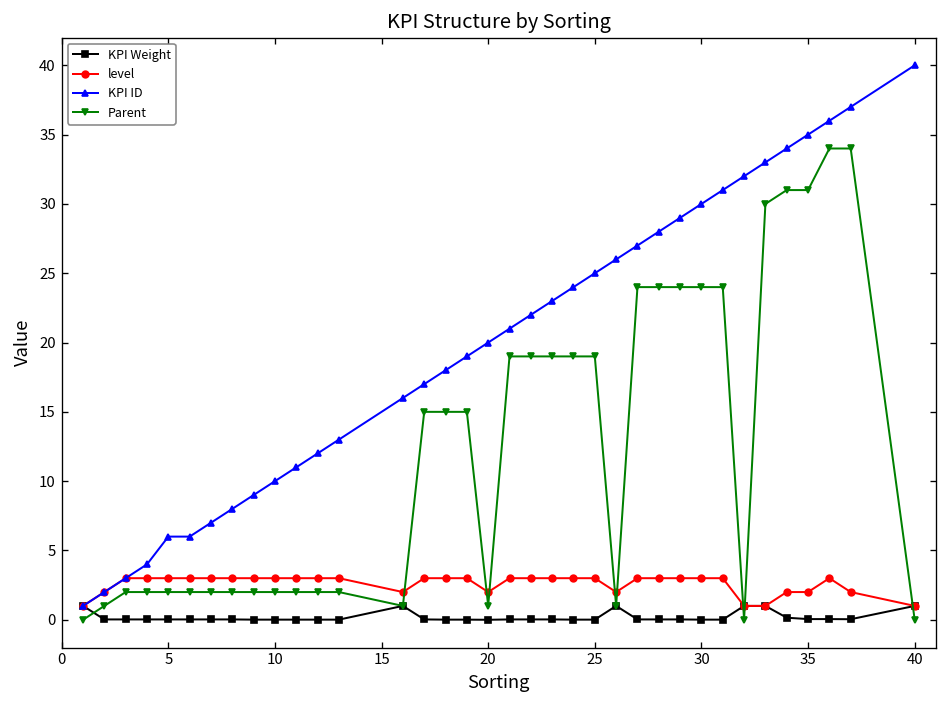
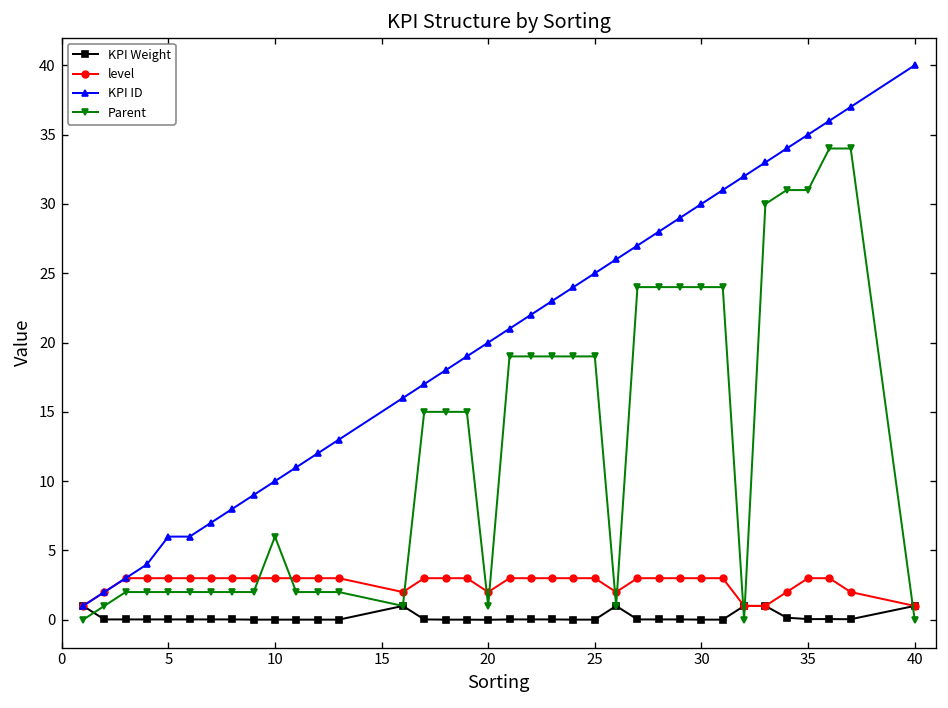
  {
    "KPI Weight": {
      "5": 0,
      "10": 0,
      "20": 0,
      "25": 0,
      "30": 0,
      "35": 0
    },
    "level": {
      "5": 3,
      "10": 3,
      "20": 2,
      "25": 3,
      "30": 3,
-     "35": 2
+     "35": 3
    },
    "KPI ID": {
      "5": 6,
      "10": 10,
      "20": 20,
      "25": 25,
      "30": 30,
      "35": 35,
      "40": 40
    },
    "Parent": {
      "5": 2,
-     "10": 2,
+     "10": 6,
      "20": 1,
      "25": 19,
      "30": 24,
      "35": 31,
      "40": 0
    }
  }
